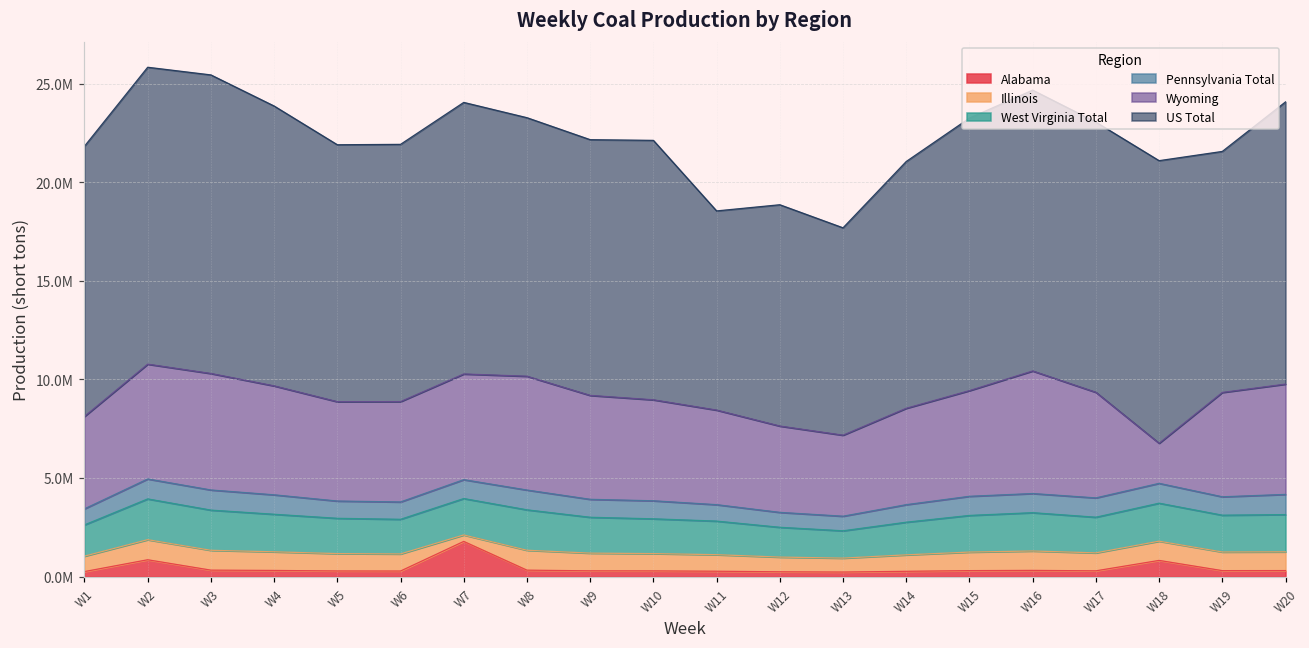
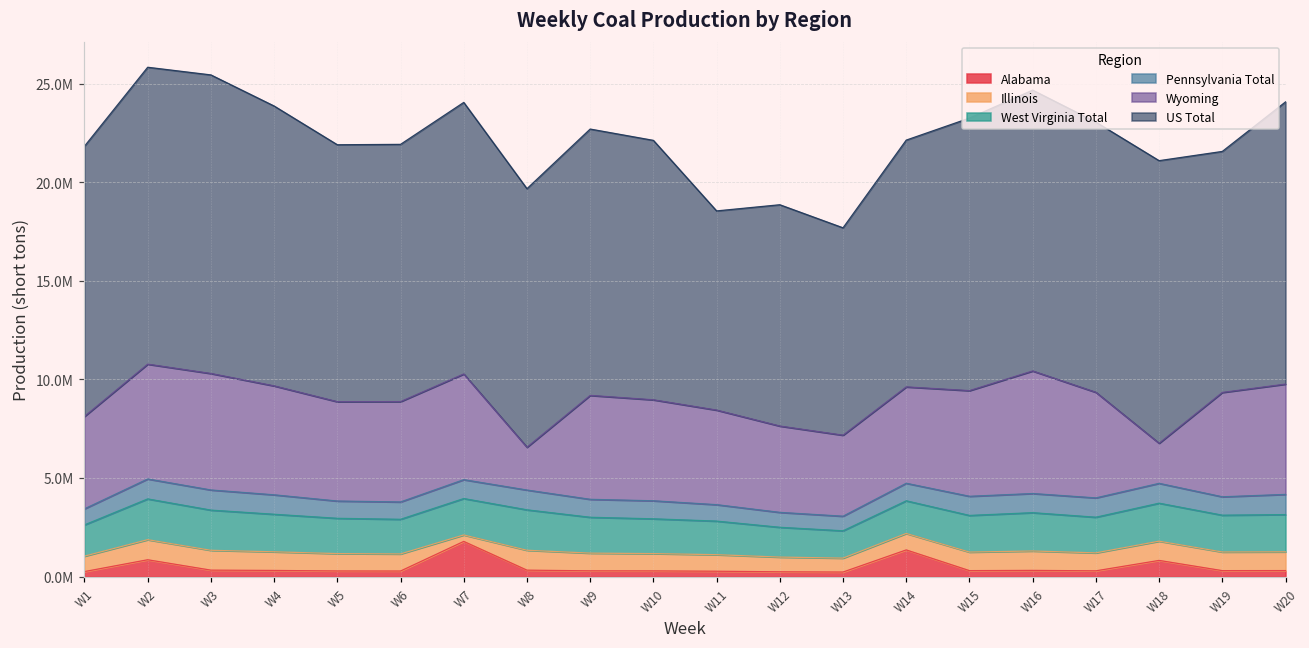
  {
    "Alabama": {
      "W1": 300000,
      "W2": 900000,
      "W3": 300000,
      "W4": 300000,
      "W5": 300000,
      "W6": 300000,
      "W7": 1800000,
      "W8": 300000,
      "W9": 300000,
      "W10": 300000,
      "W11": 300000,
      "W12": 200000,
      "W13": 200000,
-     "W14": 300000,
+     "W14": 1300000,
      "W15": 300000,
      "W16": 300000,
      "W17": 300000,
      "W18": 800000,
      "W19": 300000,
      "W20": 300000
    },
    "Illinois": {
      "W1": 800000,
      "W2": 1000000,
      "W3": 1000000,
      "W4": 900000,
      "W5": 900000,
      "W6": 900000,
      "W7": 300000,
      "W8": 1000000,
      "W9": 900000,
      "W10": 900000,
      "W11": 800000,
      "W12": 700000,
      "W13": 700000,
      "W14": 800000,
      "W15": 900000,
      "W16": 1000000,
      "W17": 900000,
      "W18": 1000000,
      "W19": 900000,
      "W20": 1000000
    },
    "Wyoming": {
      "W1": 4700000,
      "W2": 5800000,
      "W3": 5900000,
      "W4": 5500000,
      "W5": 5000000,
      "W6": 5100000,
      "W7": 5400000,
-     "W8": 5800000,
+     "W8": 2200000,
      "W9": 5300000,
      "W10": 5100000,
      "W11": 4800000,
      "W12": 4400000,
      "W13": 4100000,
      "W14": 4900000,
      "W15": 5400000,
      "W16": 6200000,
      "W17": 5400000,
      "W18": 2000000,
      "W19": 5300000,
      "W20": 5600000
    },
    "US Total": {
      "W1": 13700000,
      "W2": 15100000,
      "W3": 15100000,
      "W4": 14200000,
      "W5": 13000000,
      "W6": 13100000,
      "W7": 13800000,
      "W8": 13100000,
-     "W9": 13000000,
+     "W9": 13500000,
      "W10": 13200000,
      "W11": 10100000,
      "W12": 11200000,
      "W13": 10500000,
      "W14": 12500000,
      "W18": 14300000,
      "W19": 12200000,
      "W20": 14300000
    }
  }
